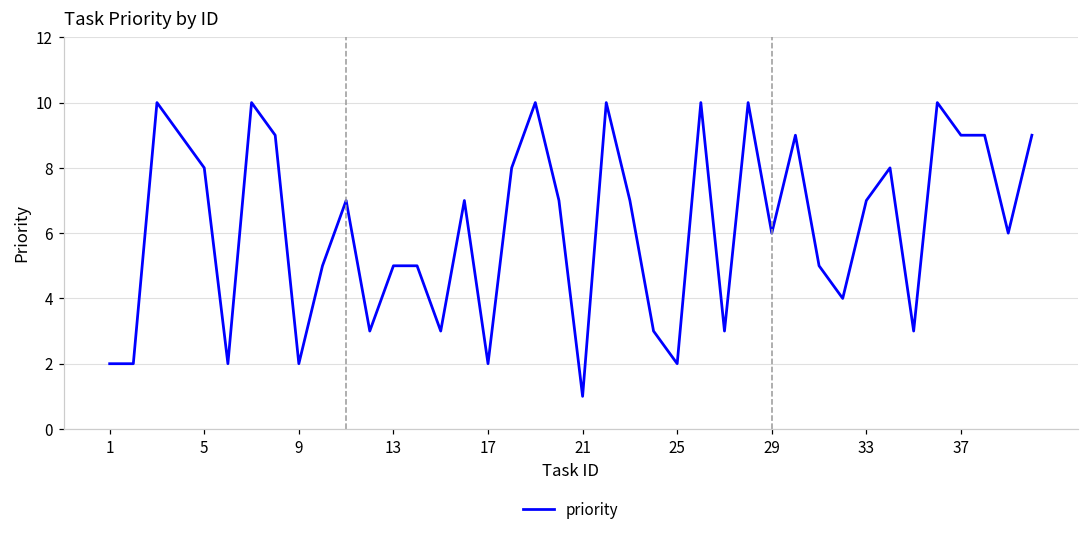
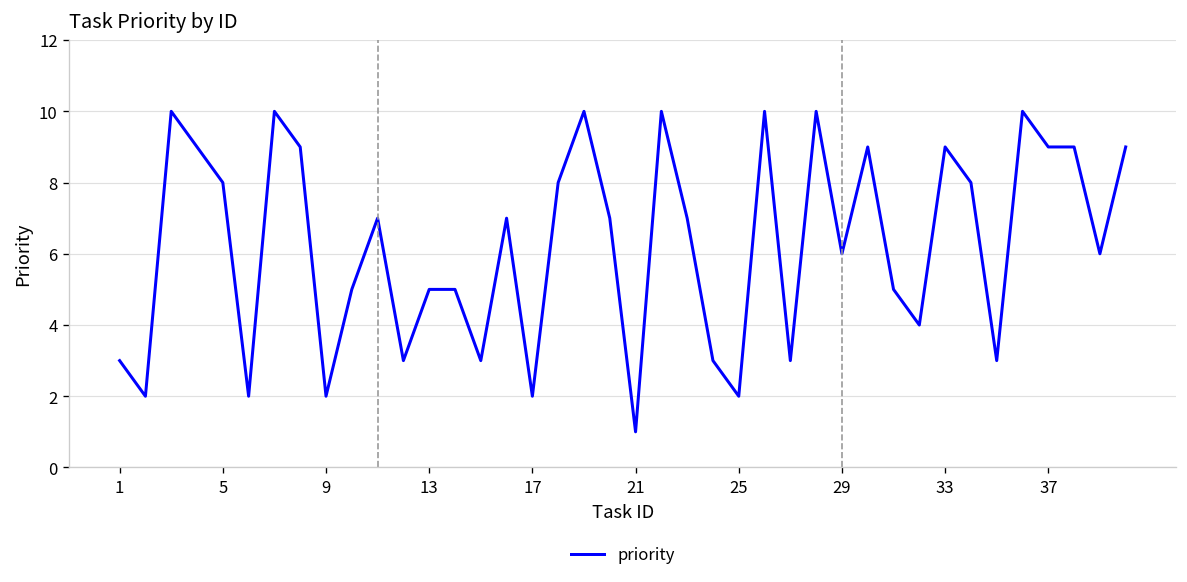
  {
-   "1": 2,
+   "1": 3,
    "5": 8,
    "9": 2,
    "13": 5,
    "17": 2,
    "21": 1,
    "25": 2,
    "29": 6,
-   "33": 7,
+   "33": 9,
    "37": 9
  }
